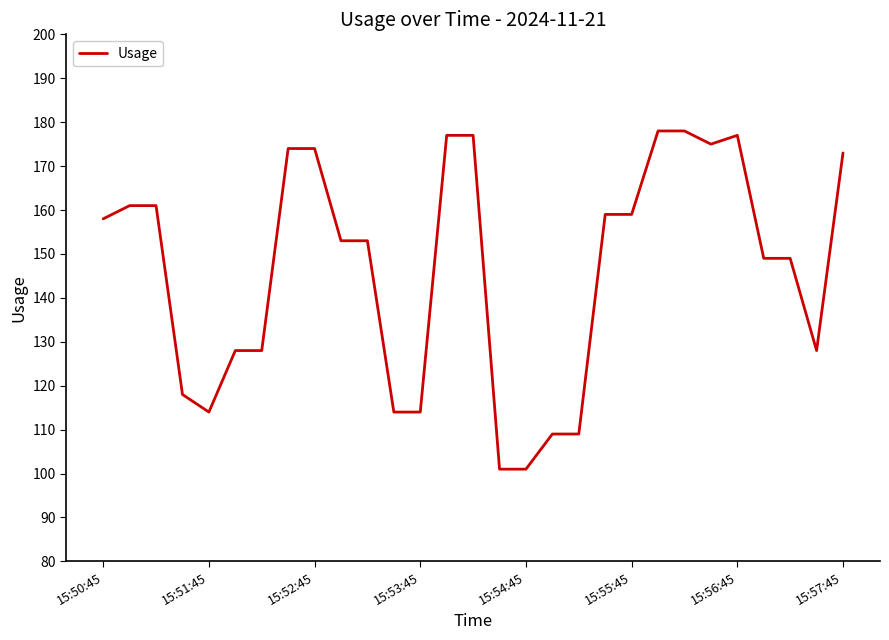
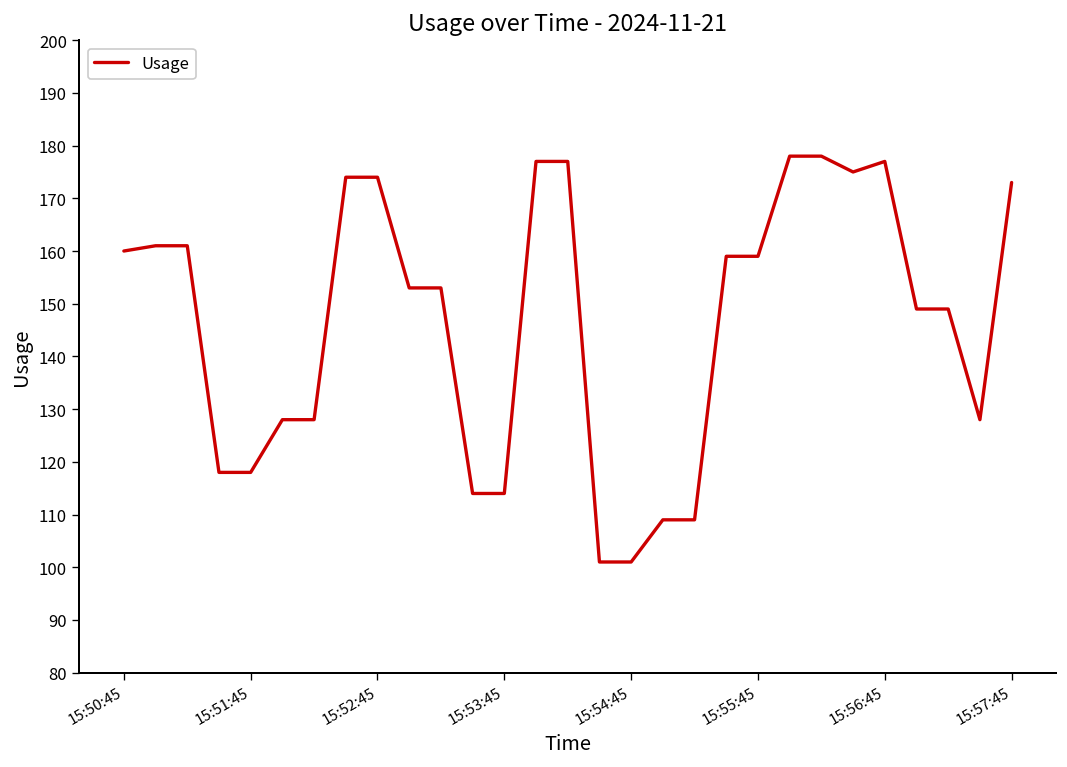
  {
-   "15:50:45": 158,
-   "15:51:45": 114,
+   "15:50:45": 160,
+   "15:51:45": 118,
    "15:52:45": 174,
    "15:53:45": 114,
    "15:54:45": 101,
    "15:55:45": 159,
    "15:56:45": 177,
    "15:57:45": 173
  }
